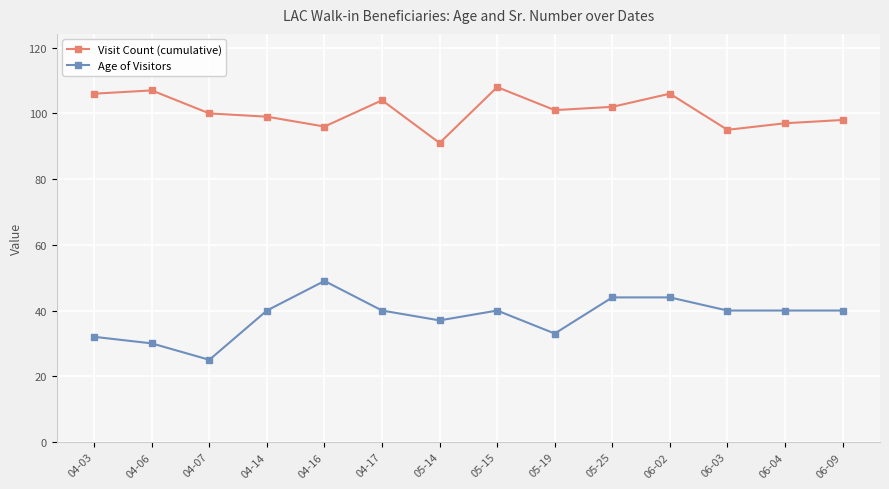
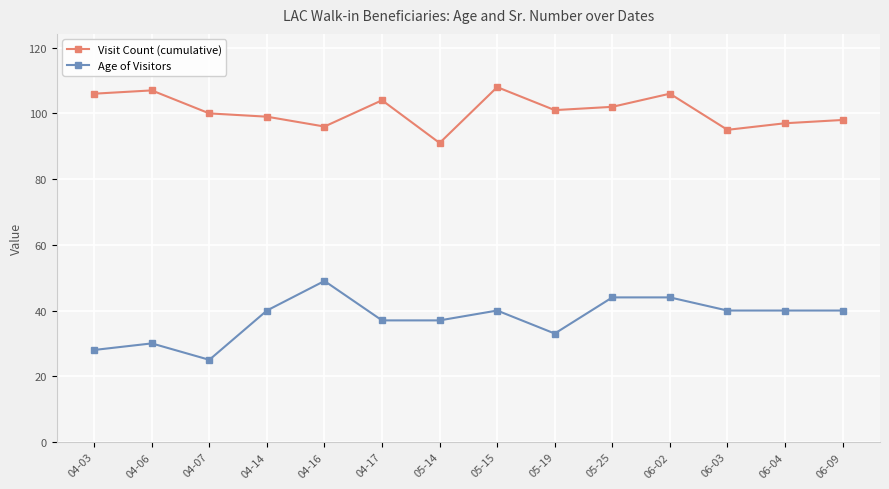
  {
    "Visit Count (cumulative)": {
      "04-03": 106,
      "04-06": 107,
      "04-07": 100,
      "04-14": 99,
      "04-16": 96,
      "04-17": 104,
      "05-14": 91,
      "05-15": 108,
      "05-19": 101,
      "05-25": 102,
      "06-02": 106,
      "06-03": 95,
      "06-04": 97,
      "06-09": 98
    },
    "Age of Visitors": {
-     "04-03": 32,
+     "04-03": 28,
      "04-06": 30,
      "04-07": 25,
      "04-14": 40,
      "04-16": 49,
-     "04-17": 40,
+     "04-17": 37,
      "05-14": 37,
      "05-15": 40,
      "05-19": 33,
      "05-25": 44,
      "06-02": 44,
      "06-03": 40,
      "06-04": 40,
      "06-09": 40
    }
  }
